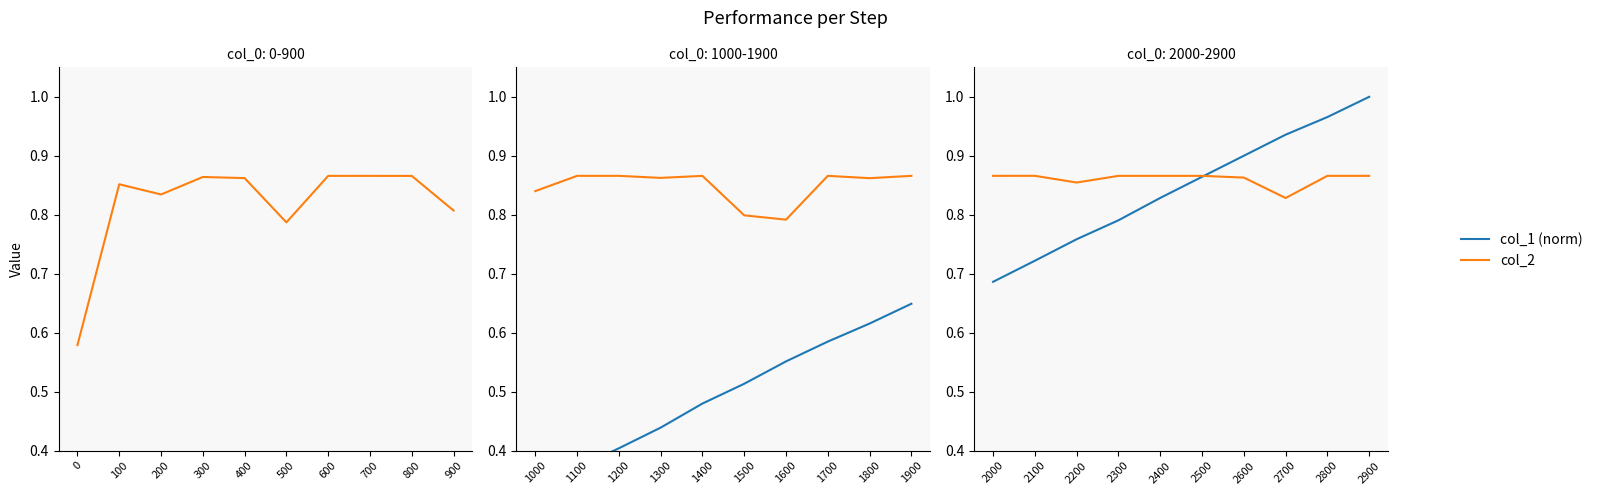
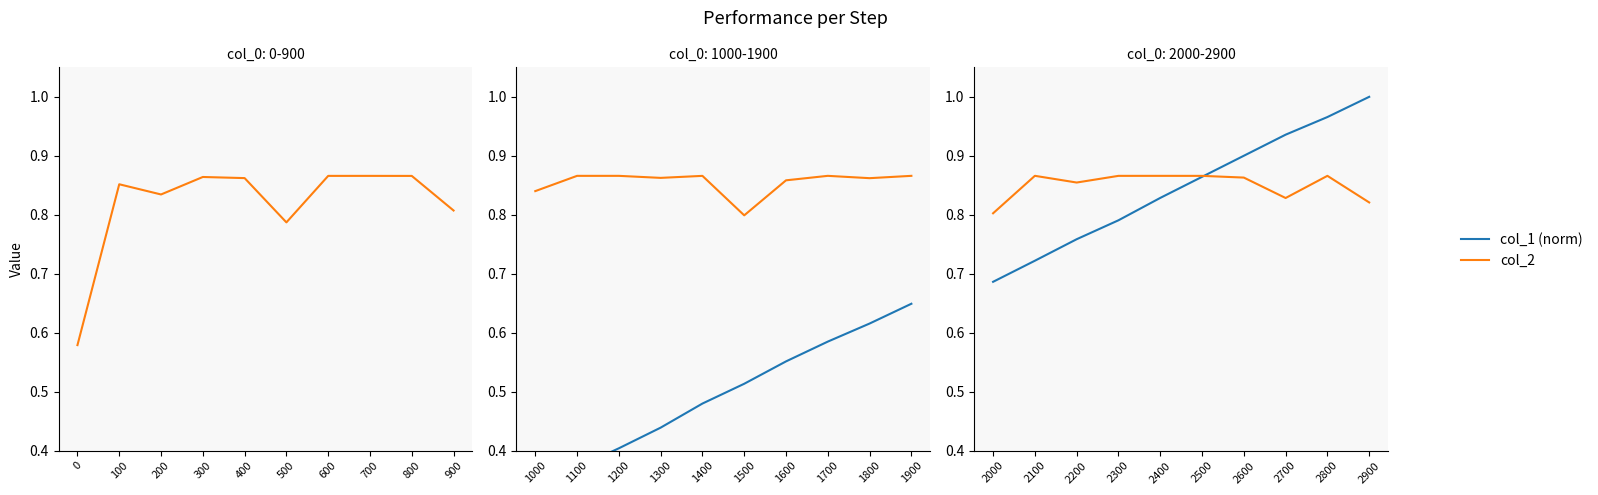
  {
    "col_0: 0-900": {
      "col_2": {
        "0": 0.58,
        "100": 0.85,
        "200": 0.83,
        "300": 0.86,
        "400": 0.86,
        "500": 0.79,
        "600": 0.87,
        "700": 0.87,
        "800": 0.87,
        "900": 0.81
      }
    },
    "col_0: 1000-1900": {
      "col_1 (norm)": {
        "1200": 0.40,
        "1300": 0.44,
        "1400": 0.48,
        "1500": 0.51,
        "1600": 0.55,
        "1700": 0.58,
        "1800": 0.62,
        "1900": 0.65
      },
      "col_2": {
        "1000": 0.84,
        "1100": 0.87,
        "1200": 0.87,
        "1300": 0.86,
        "1400": 0.87,
        "1500": 0.80,
-       "1600": 0.79,
+       "1600": 0.86,
        "1700": 0.87,
        "1800": 0.86,
        "1900": 0.87
      }
    },
    "col_0: 2000-2900": {
      "col_1 (norm)": {
        "2000": 0.69,
        "2100": 0.72,
        "2200": 0.76,
        "2300": 0.79,
        "2400": 0.83,
        "2600": 0.90,
        "2700": 0.94,
        "2800": 0.97,
        "2900": 1.00
      },
      "col_2": {
-       "2000": 0.87,
+       "2000": 0.80,
        "2100": 0.87,
        "2200": 0.85,
        "2300": 0.87,
        "2400": 0.87,
        "2600": 0.86,
        "2700": 0.83,
        "2800": 0.87,
-       "2900": 0.87
+       "2900": 0.82
      }
    }
  }
